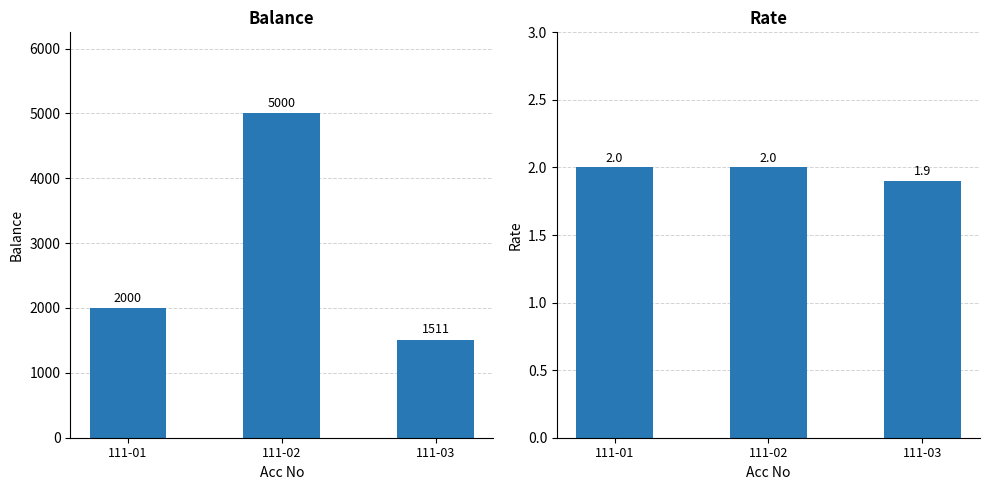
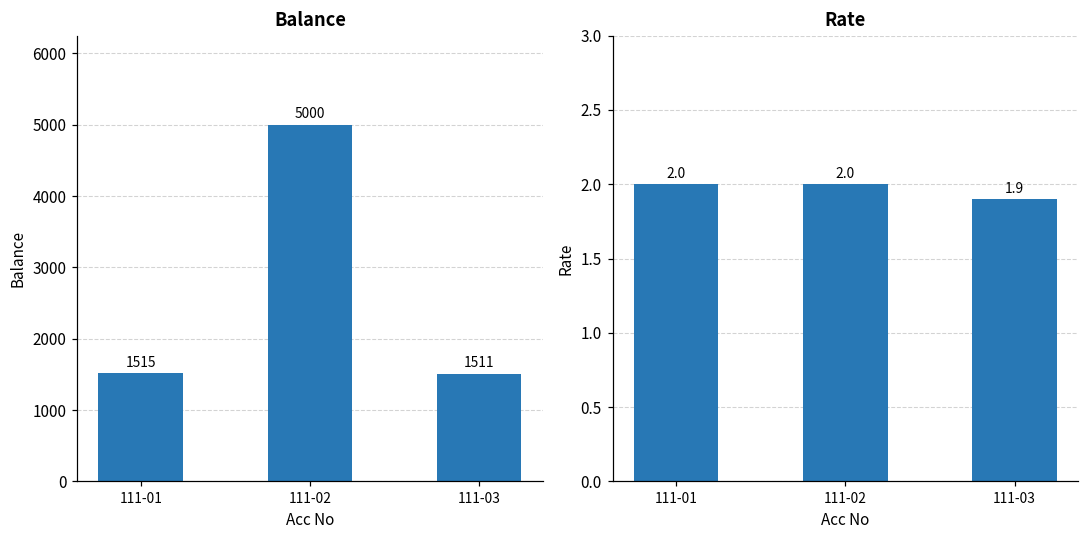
  {
    "Balance": {
-     "111-01": 2000,
+     "111-01": 1515,
      "111-02": 5000,
      "111-03": 1511
    },
    "Rate": {
      "111-01": 2.0,
      "111-02": 2.0,
      "111-03": 1.9
    }
  }
